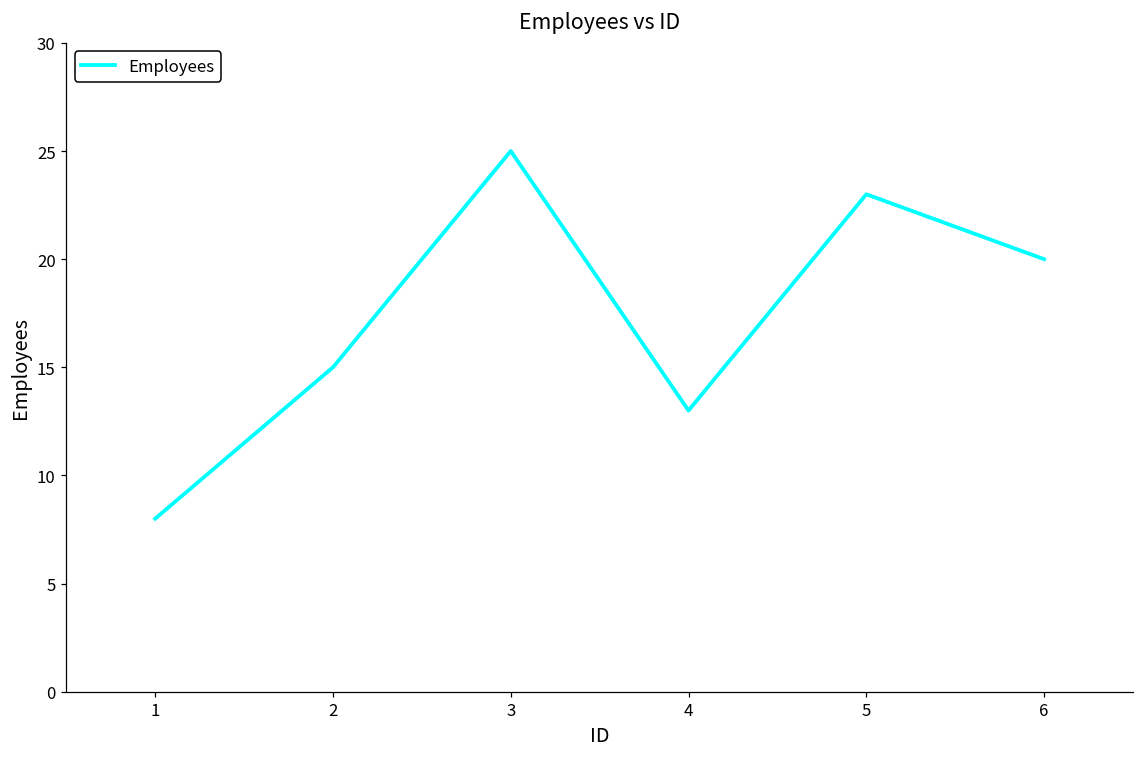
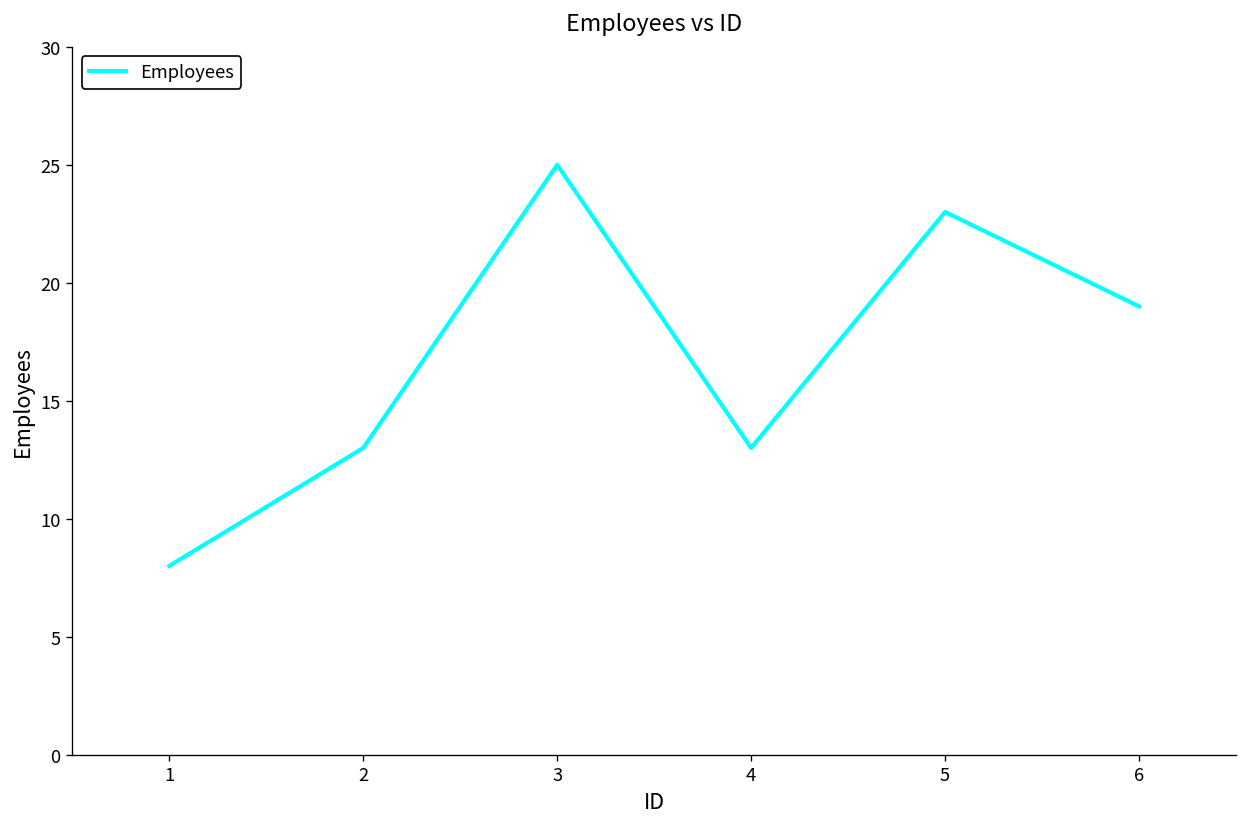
  {
    "1": 8,
-   "2": 15,
+   "2": 13,
    "3": 25,
    "4": 13,
    "5": 23,
-   "6": 20
+   "6": 19
  }
